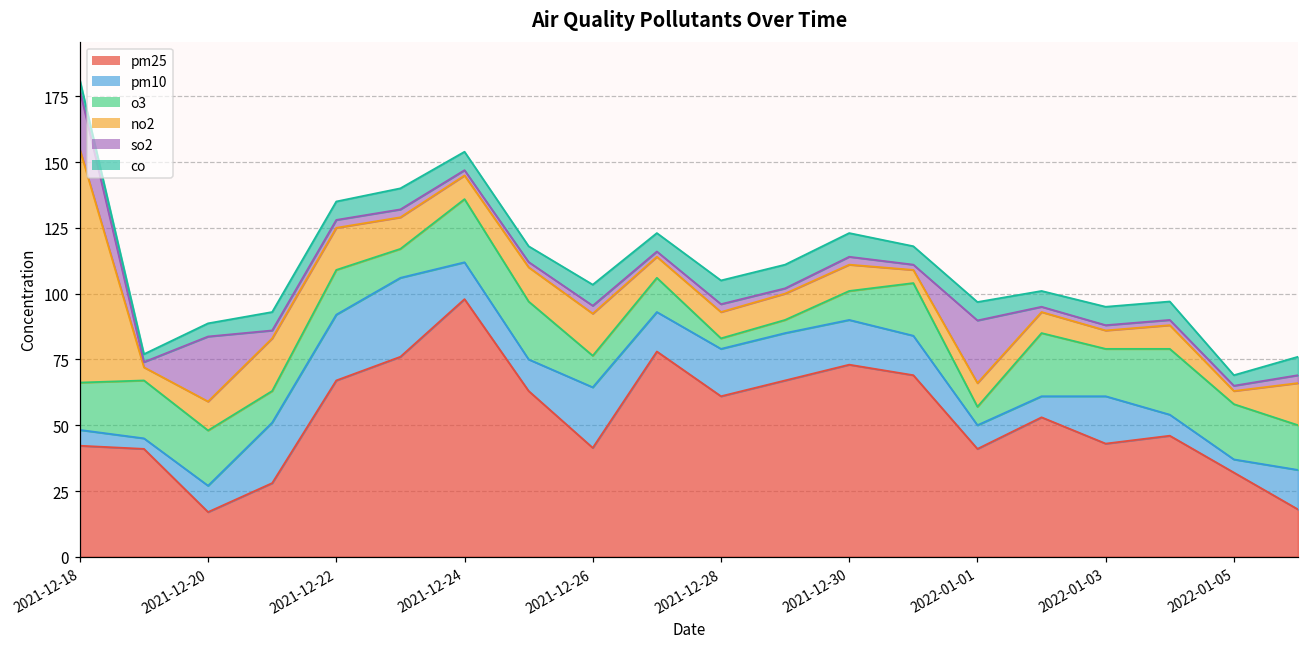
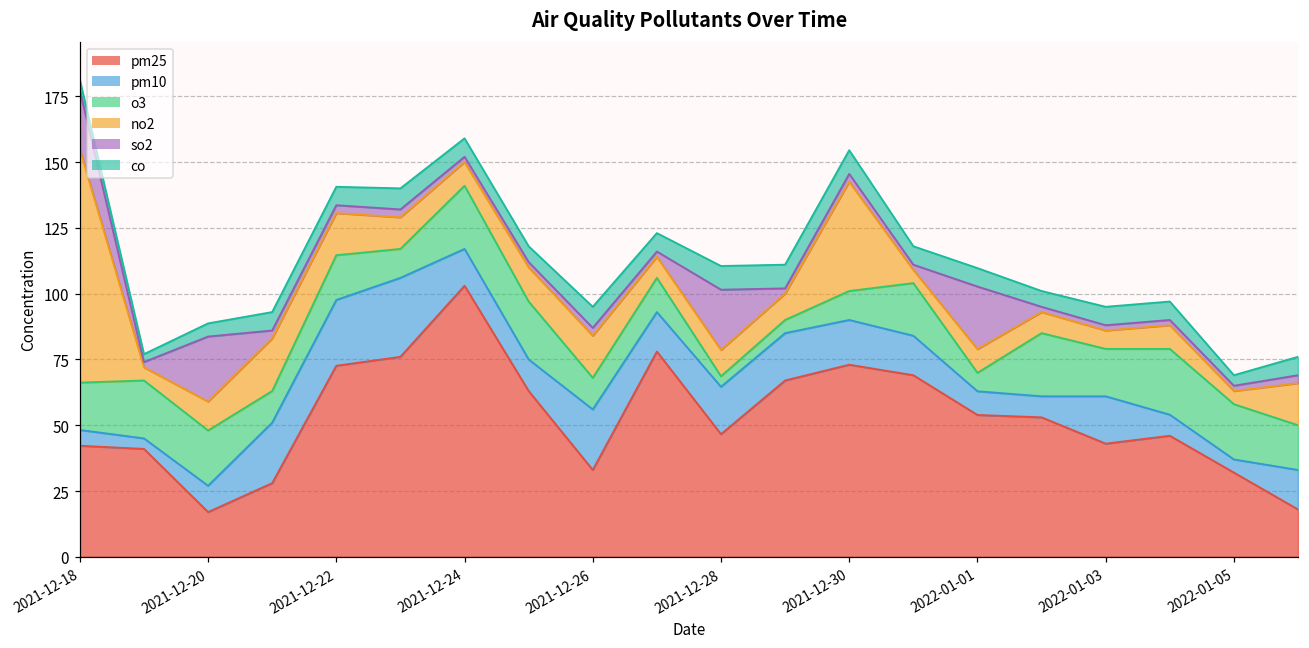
  {
    "pm25": {
      "2021-12-18": 42,
      "2021-12-20": 17,
-     "2021-12-22": 67,
-     "2021-12-24": 98,
-     "2021-12-26": 41,
-     "2021-12-28": 61,
+     "2021-12-22": 73,
+     "2021-12-24": 103,
+     "2021-12-26": 33,
+     "2021-12-28": 47,
      "2021-12-30": 73,
-     "2022-01-01": 41,
+     "2022-01-01": 54,
      "2022-01-03": 43,
      "2022-01-05": 32
    },
    "pm10": {
      "2021-12-18": 6,
      "2021-12-20": 10,
      "2021-12-22": 25,
      "2021-12-24": 14,
      "2021-12-26": 23,
      "2021-12-28": 18,
      "2021-12-30": 17,
      "2022-01-01": 9,
      "2022-01-03": 18,
      "2022-01-05": 5
    },
    "no2": {
      "2021-12-18": 89,
      "2021-12-20": 11,
      "2021-12-22": 16,
      "2021-12-24": 9,
      "2021-12-26": 16,
      "2021-12-28": 10,
-     "2021-12-30": 10,
+     "2021-12-30": 42,
      "2022-01-01": 9,
      "2022-01-03": 7,
      "2022-01-05": 5
    },
    "so2": {
      "2021-12-18": 22,
      "2021-12-20": 25,
      "2021-12-22": 3,
      "2021-12-24": 2,
      "2021-12-26": 3,
-     "2021-12-28": 3,
+     "2021-12-28": 23,
      "2021-12-30": 3,
      "2022-01-01": 24,
      "2022-01-03": 2,
      "2022-01-05": 2
    }
  }
